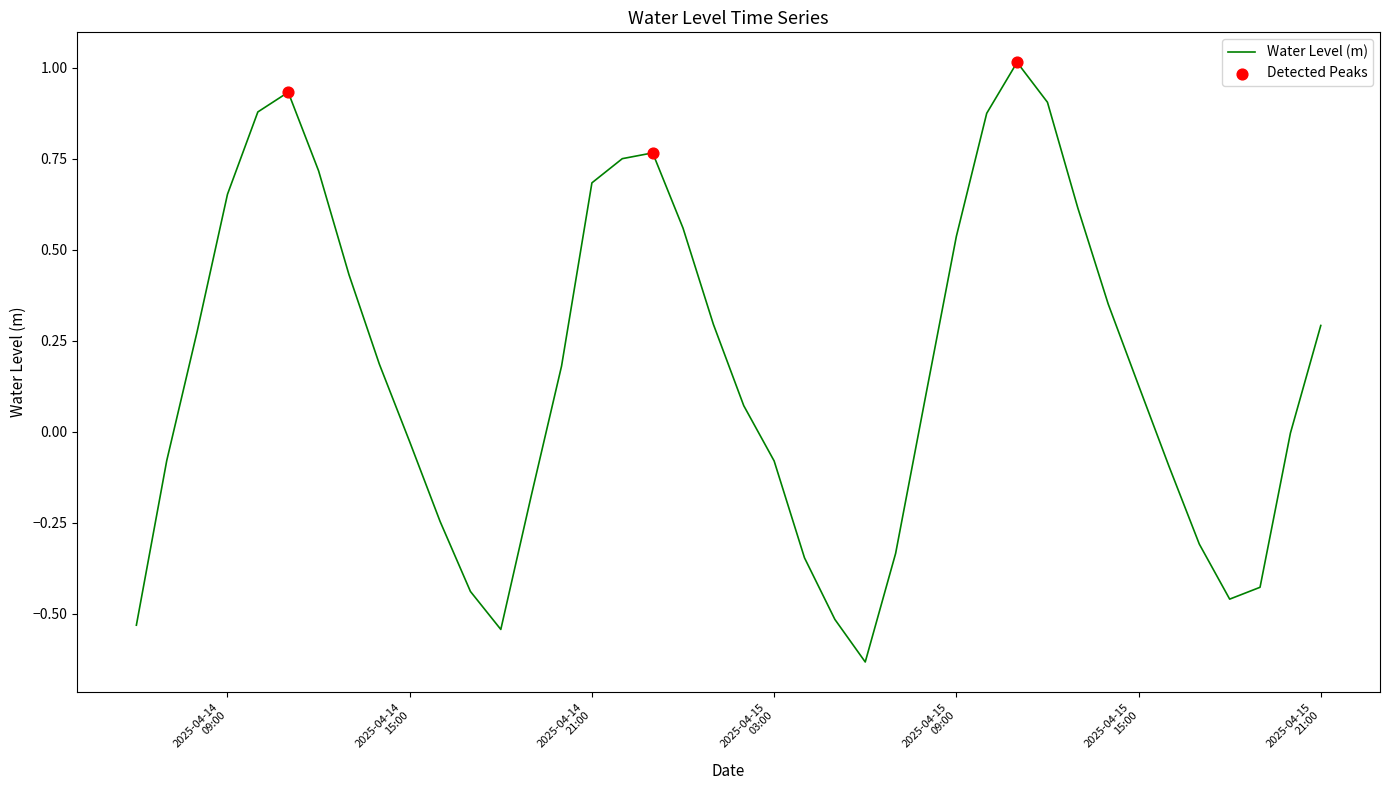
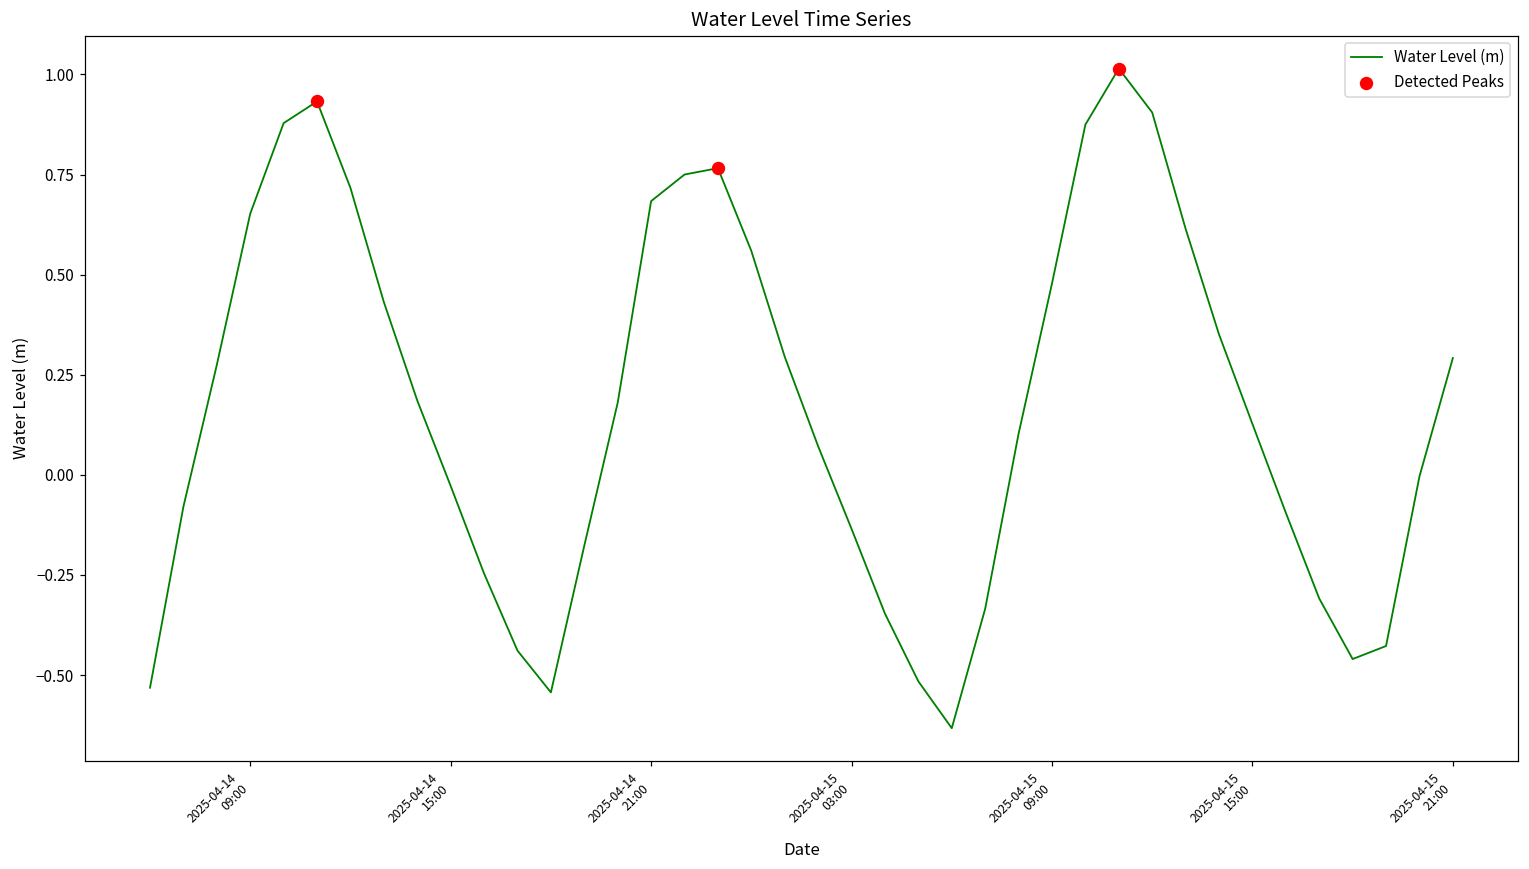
  {
    "Water Level (m)": {
      "2025-04-14 09:00": 0.65,
      "2025-04-14 15:00": -0.03,
      "2025-04-14 21:00": 0.68,
-     "2025-04-15 03:00": -0.08,
-     "2025-04-15 09:00": 0.54,
+     "2025-04-15 03:00": -0.13,
+     "2025-04-15 09:00": 0.48,
      "2025-04-15 15:00": 0.13,
      "2025-04-15 21:00": 0.29
    }
  }
